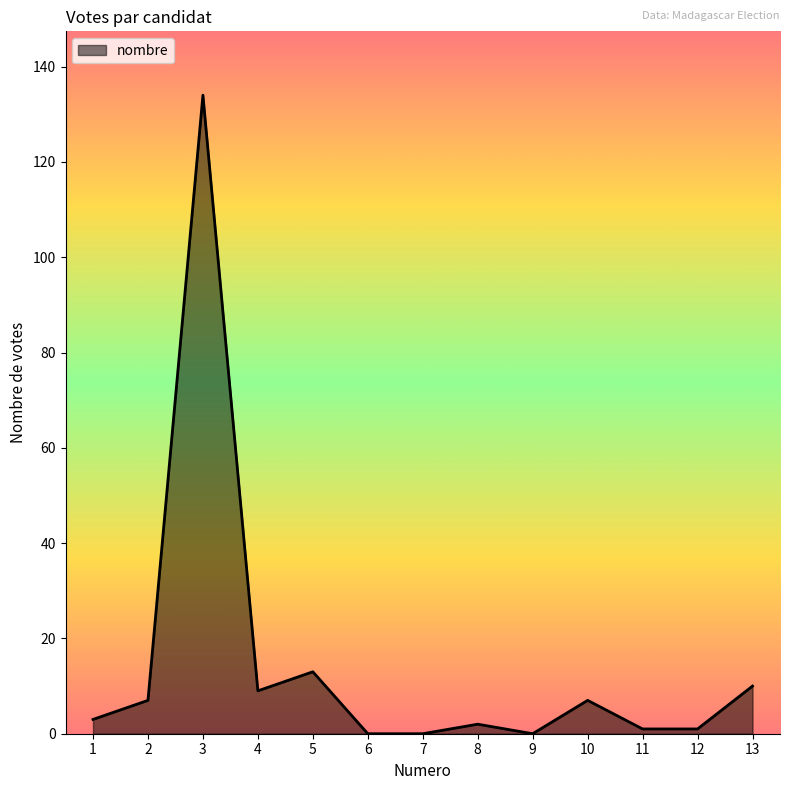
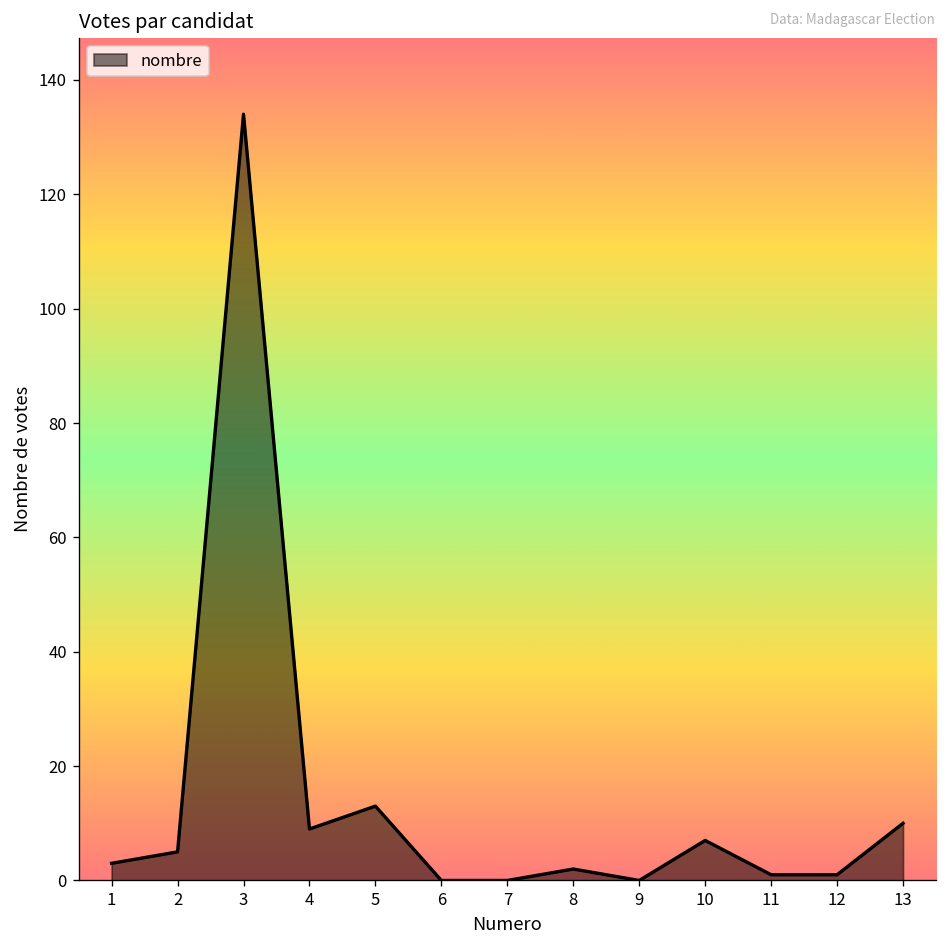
  {
    "1": 3,
-   "2": 7,
+   "2": 5,
    "3": 134,
    "4": 9,
    "5": 13,
    "6": 0,
    "7": 0,
    "8": 2,
    "9": 0,
    "10": 7,
    "11": 1,
    "12": 1,
    "13": 10
  }
